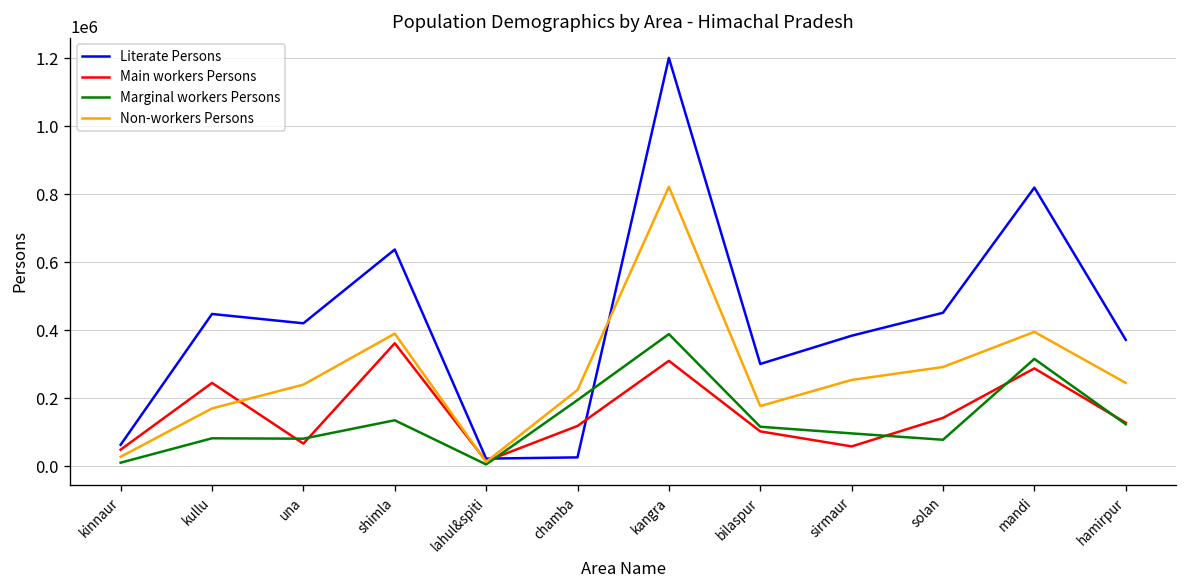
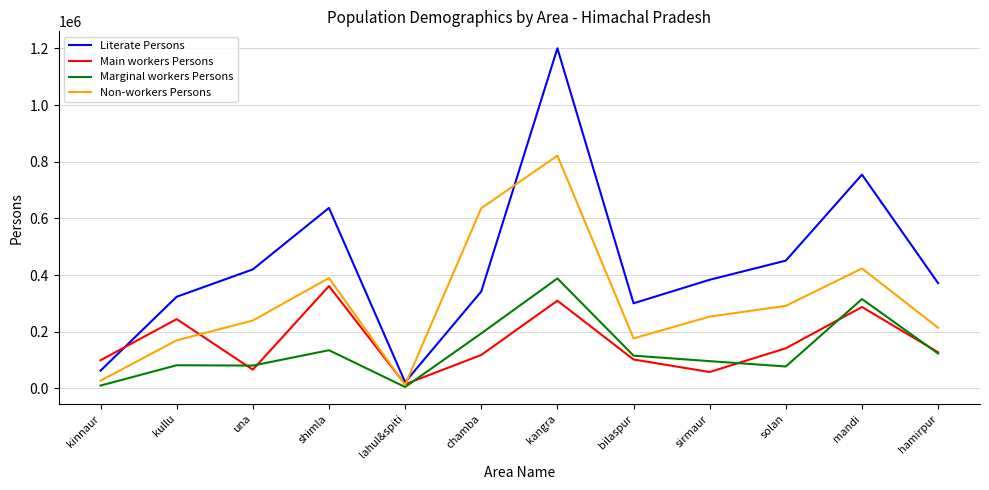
  {
    "Literate Persons": {
      "kinnaur": 60000,
-     "kullu": 450000,
+     "kullu": 320000,
      "una": 420000,
      "shimla": 640000,
-     "chamba": 30000,
+     "chamba": 340000,
      "kangra": 1200000,
      "bilaspur": 300000,
      "sirmaur": 380000,
      "solan": 450000,
-     "mandi": 820000,
+     "mandi": 750000,
      "hamirpur": 370000
    },
    "Main workers Persons": {
-     "kinnaur": 50000,
+     "kinnaur": 100000,
      "kullu": 240000,
      "una": 70000,
      "shimla": 360000,
      "chamba": 120000,
      "kangra": 310000,
      "bilaspur": 100000,
      "sirmaur": 60000,
      "solan": 140000,
      "mandi": 290000
    },
    "Marginal workers Persons": {
      "kinnaur": 10000,
      "kullu": 80000,
      "una": 80000,
      "shimla": 130000,
      "chamba": 190000,
      "kangra": 390000,
      "bilaspur": 120000,
      "sirmaur": 100000,
      "solan": 80000,
      "mandi": 320000
    },
    "Non-workers Persons": {
      "kinnaur": 30000,
      "kullu": 170000,
      "una": 240000,
      "shimla": 390000,
-     "chamba": 220000,
+     "chamba": 640000,
      "kangra": 820000,
      "bilaspur": 180000,
      "sirmaur": 250000,
      "solan": 290000,
-     "mandi": 390000,
-     "hamirpur": 240000
+     "mandi": 420000,
+     "hamirpur": 210000
    }
  }
